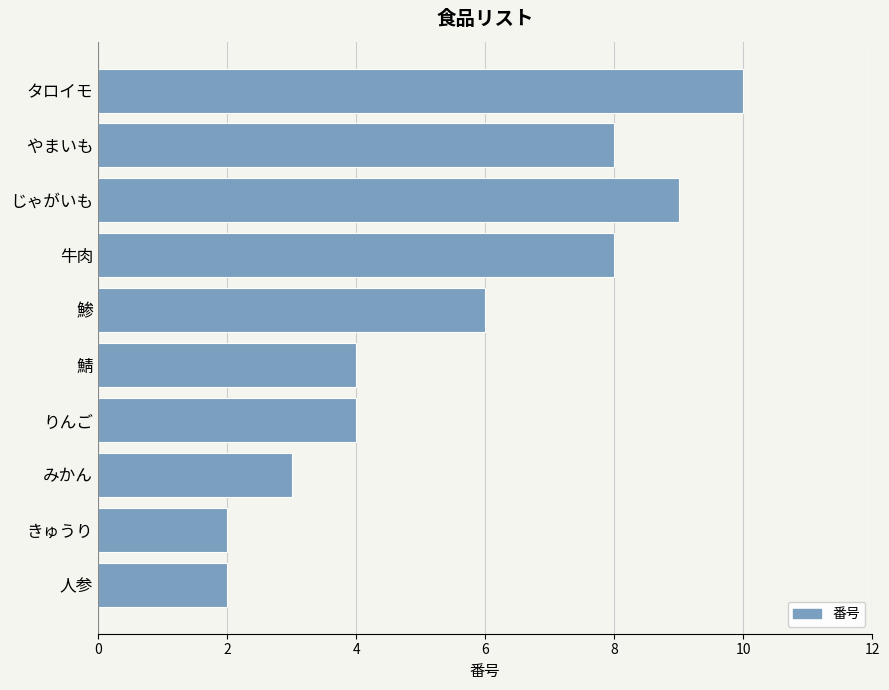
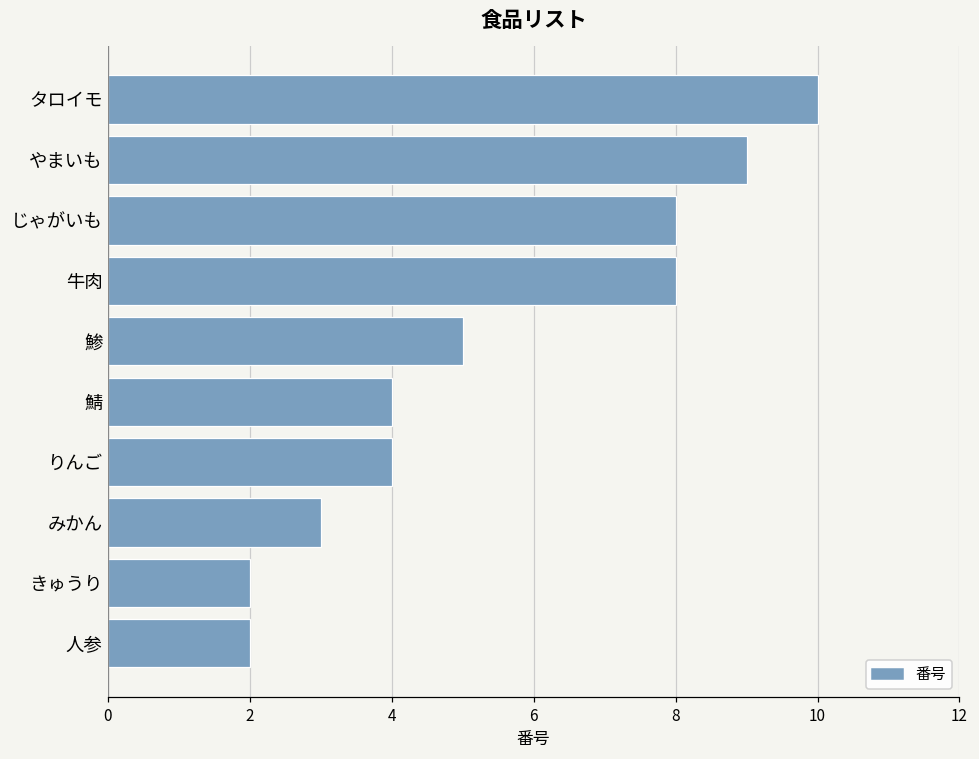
  {
    "タロイモ": 10,
-   "やまいも": 8,
-   "じゃがいも": 9,
+   "やまいも": 9,
+   "じゃがいも": 8,
    "牛肉": 8,
-   "鯵": 6,
+   "鯵": 5,
    "鯖": 4,
    "りんご": 4,
    "みかん": 3,
    "きゅうり": 2,
    "人参": 2
  }
